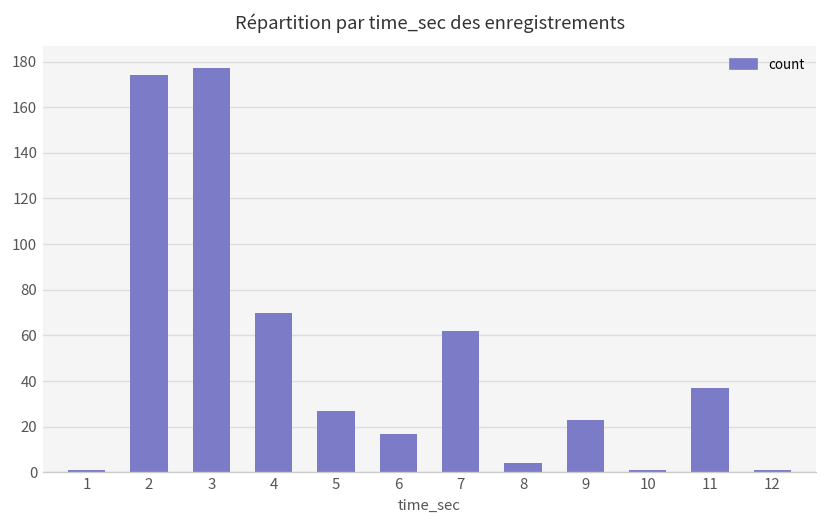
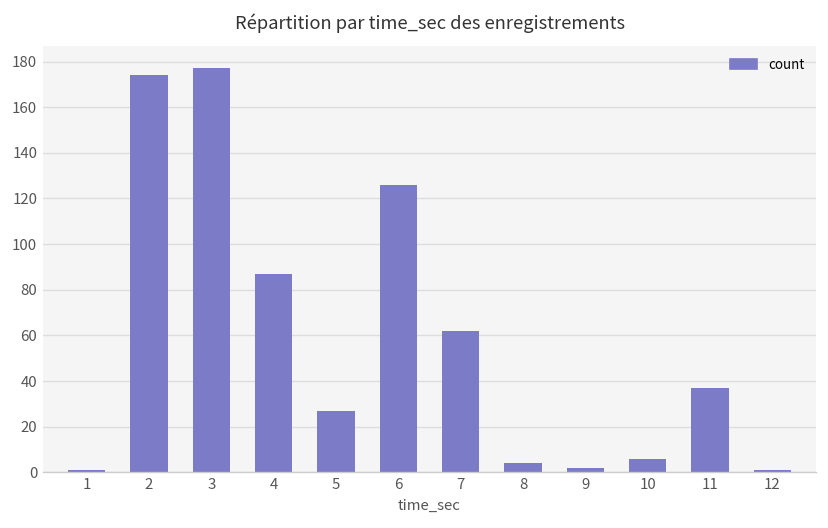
  {
    "2": 174,
    "3": 177,
-   "4": 70,
+   "4": 87,
    "5": 27,
-   "6": 17,
+   "6": 126,
    "7": 62,
    "8": 4,
-   "9": 23,
-   "10": 1,
+   "9": 2,
+   "10": 6,
    "11": 37
  }
